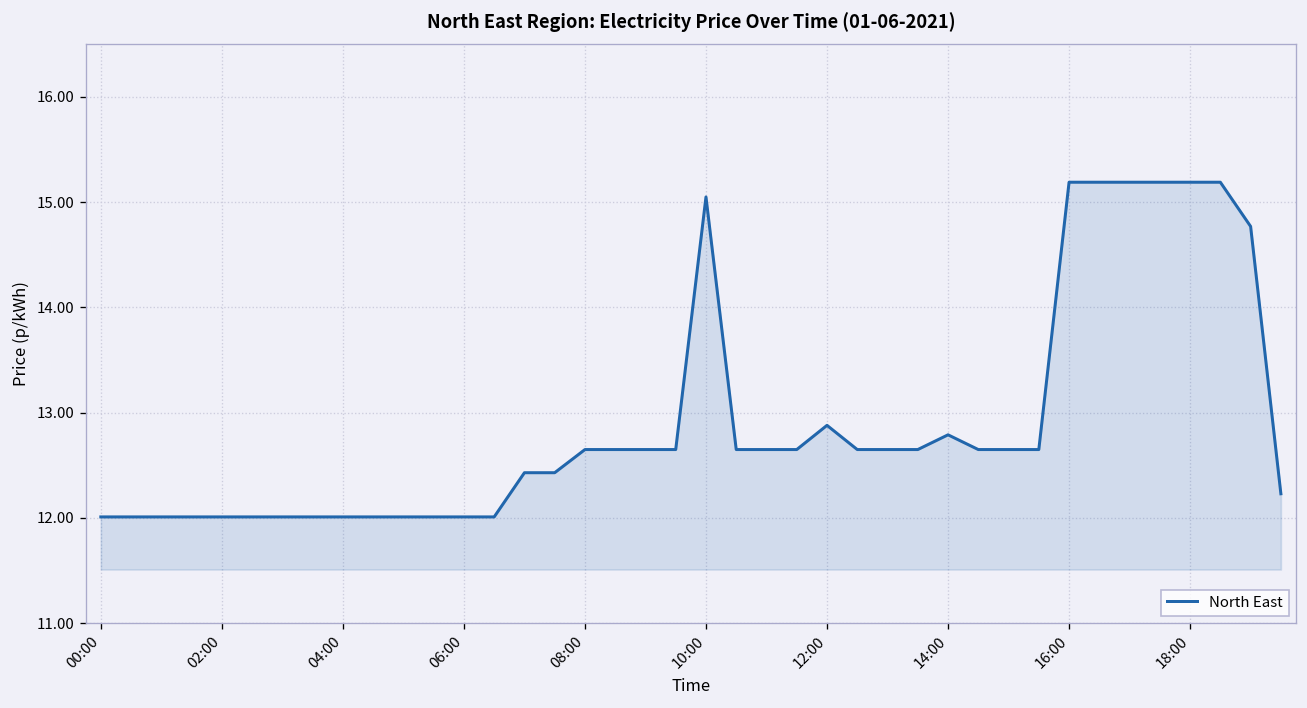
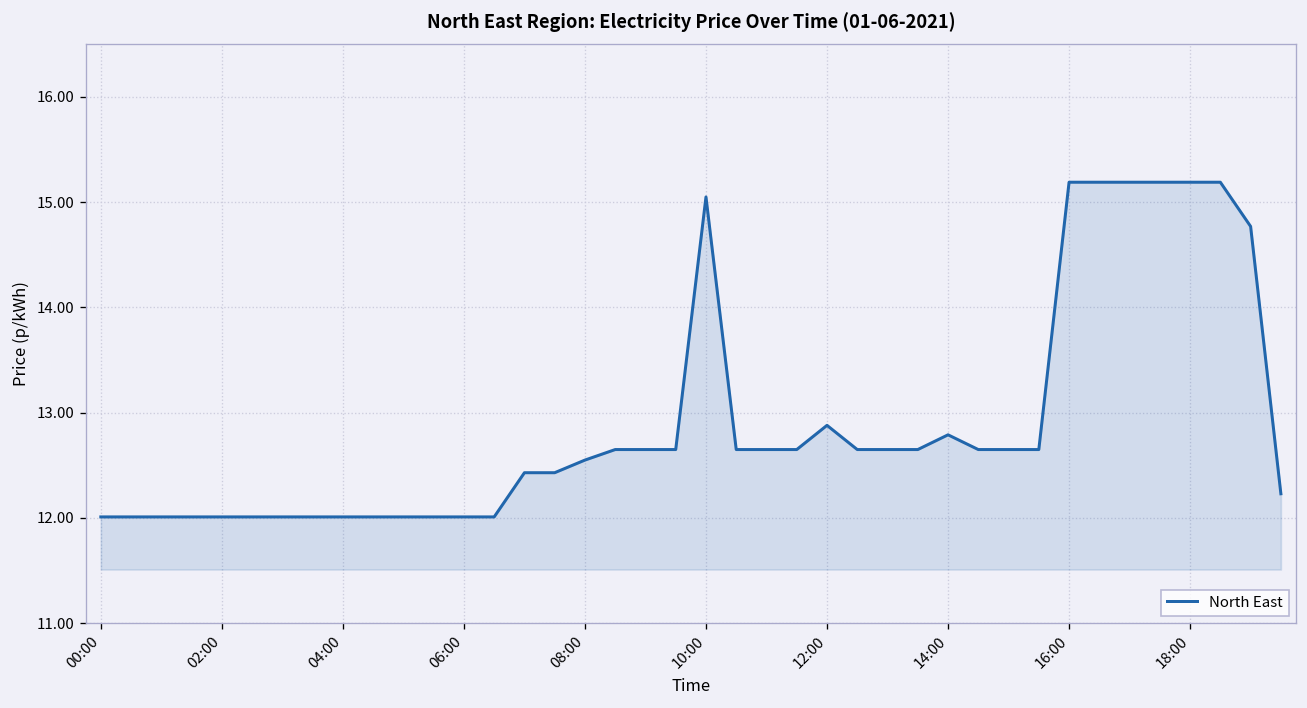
  {
    "00:00": 12.0,
    "02:00": 12.0,
    "04:00": 12.0,
    "06:00": 12.0,
-   "08:00": 12.7,
+   "08:00": 12.6,
    "10:00": 15.1,
    "12:00": 12.9,
    "14:00": 12.8,
    "16:00": 15.2,
    "18:00": 15.2
  }
